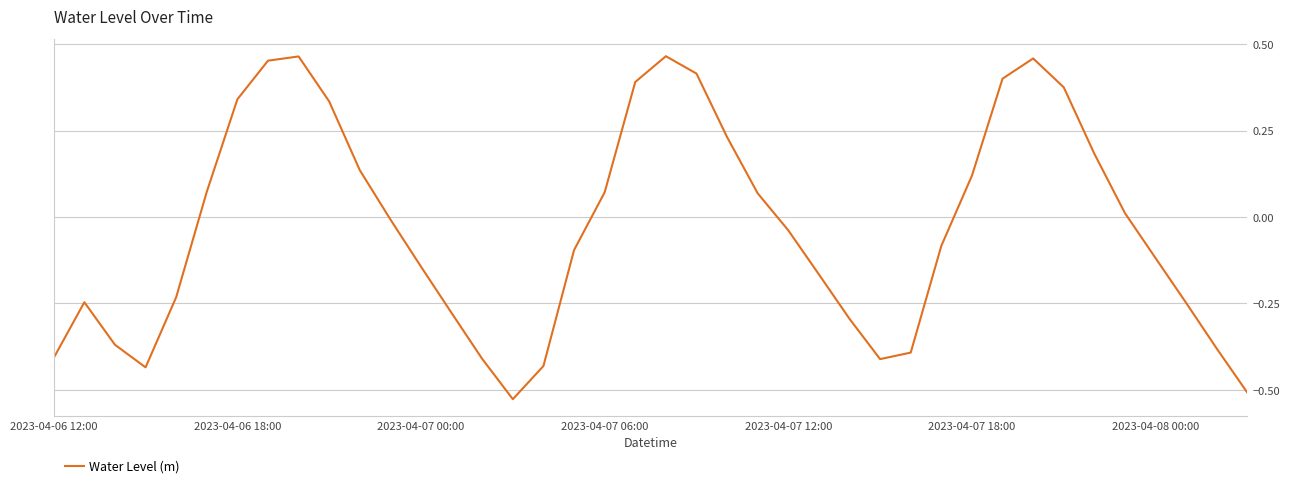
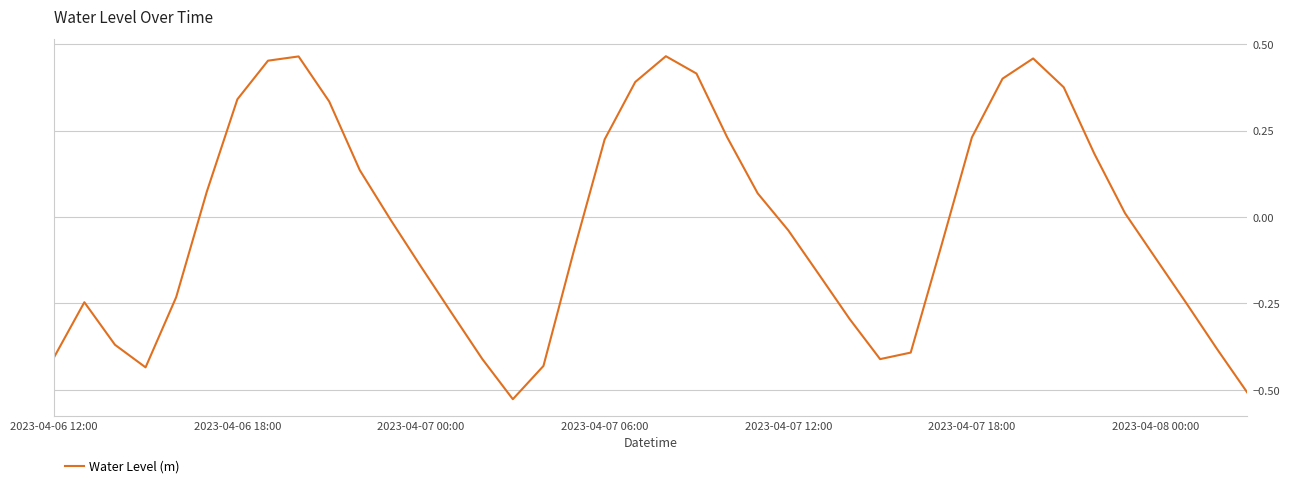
  {
    "2023-04-06 12:00": -0.41,
    "2023-04-06 18:00": 0.34,
    "2023-04-07 00:00": -0.14,
-   "2023-04-07 06:00": 0.07,
+   "2023-04-07 06:00": 0.22,
    "2023-04-07 12:00": -0.04,
-   "2023-04-07 18:00": 0.12,
+   "2023-04-07 18:00": 0.23,
    "2023-04-08 00:00": -0.12
  }
